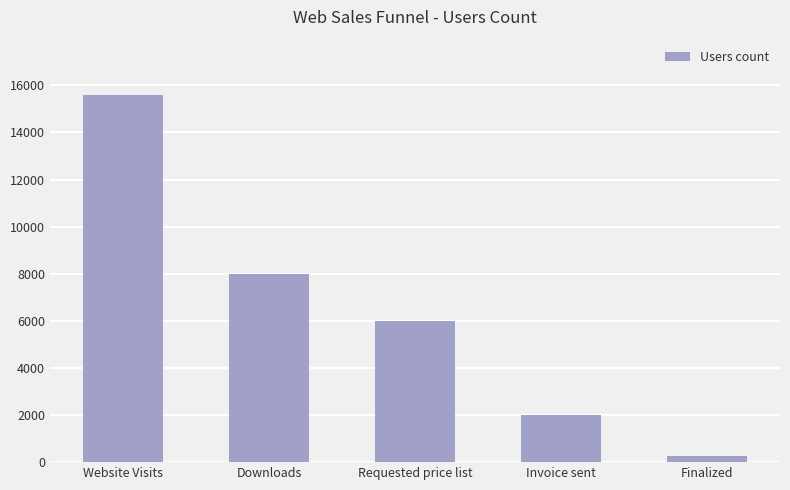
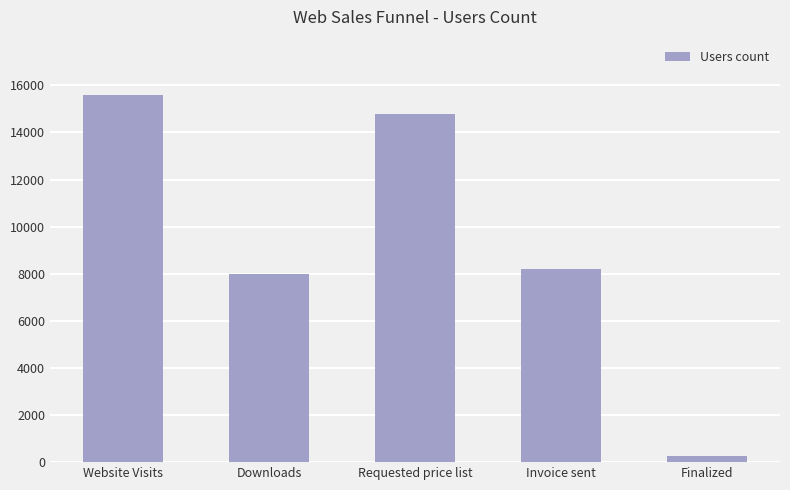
  {
    "Website Visits": 15600,
    "Downloads": 8000,
-   "Requested price list": 6000,
-   "Invoice sent": 2000,
+   "Requested price list": 14800,
+   "Invoice sent": 8200,
    "Finalized": 200
  }
